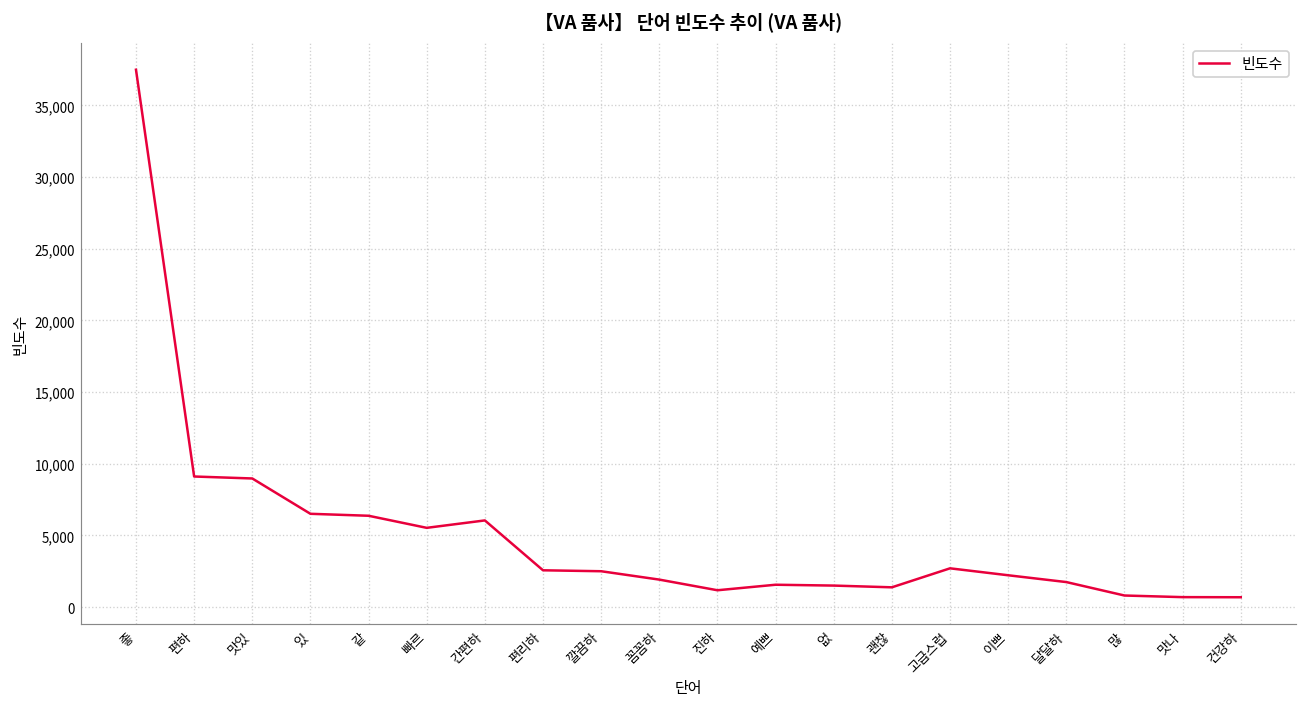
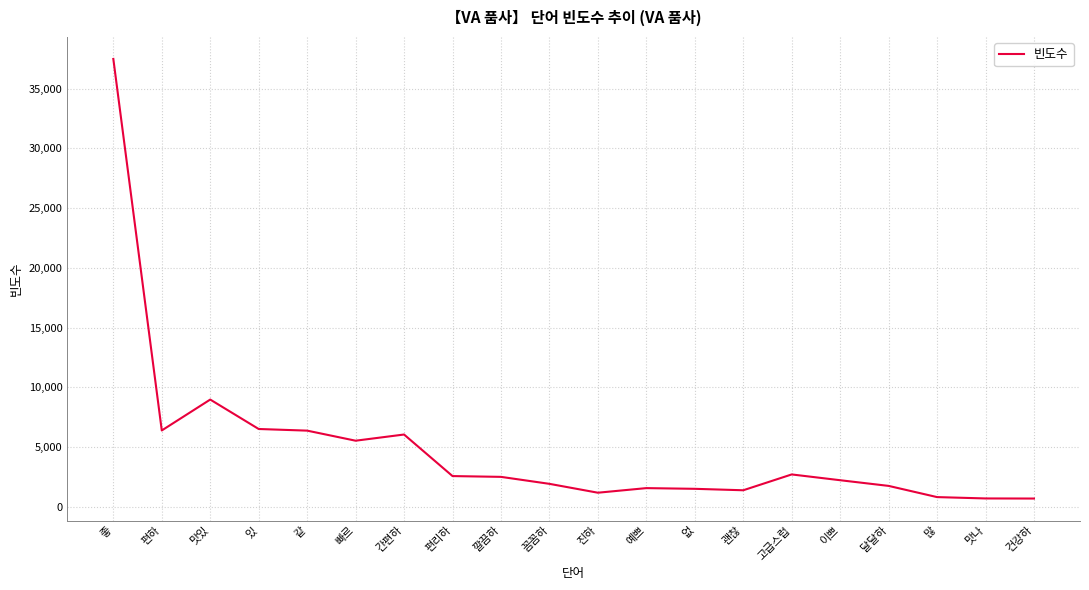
  {
    "좋": "37,500",
-   "편하": "9,100",
+   "편하": "6,400",
    "맛있": "9,000",
    "있": "6,500",
    "같": "6,400",
    "빠르": "5,500",
    "간편하": "6,000",
    "편리하": "2,600",
    "깔끔하": "2,500",
    "꼼꼼하": "1,900",
    "진하": "1,200",
    "예쁘": "1,600",
    "없": "1,500",
    "괜찮": "1,400",
    "고급스럽": "2,700",
    "이쁘": "2,200",
    "달달하": "1,700",
    "많": "800",
    "맛나": "700",
    "건강하": "700"
  }
